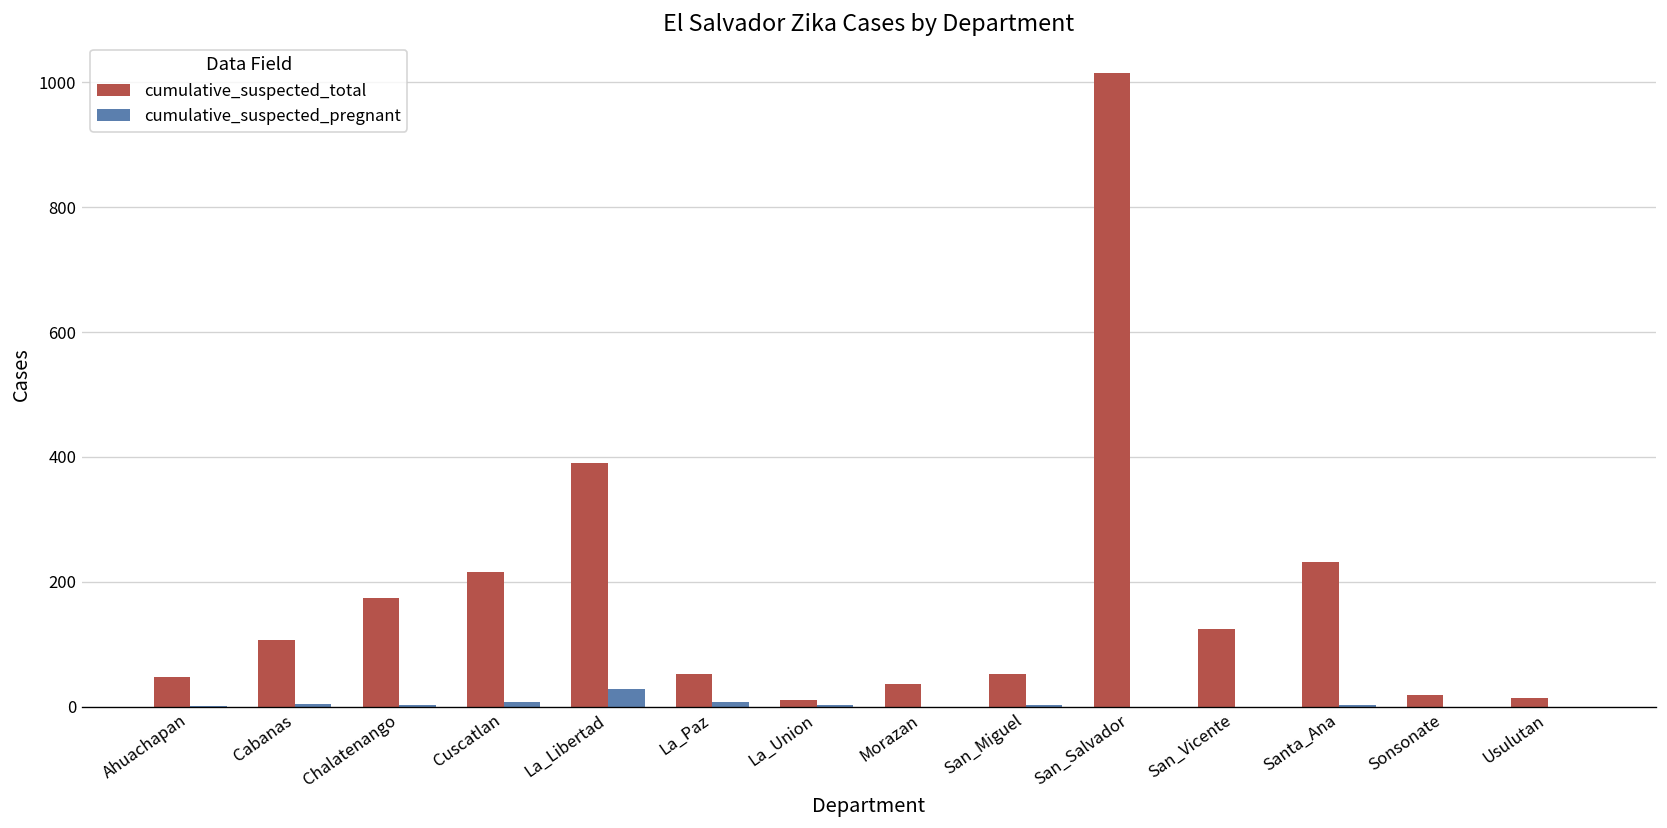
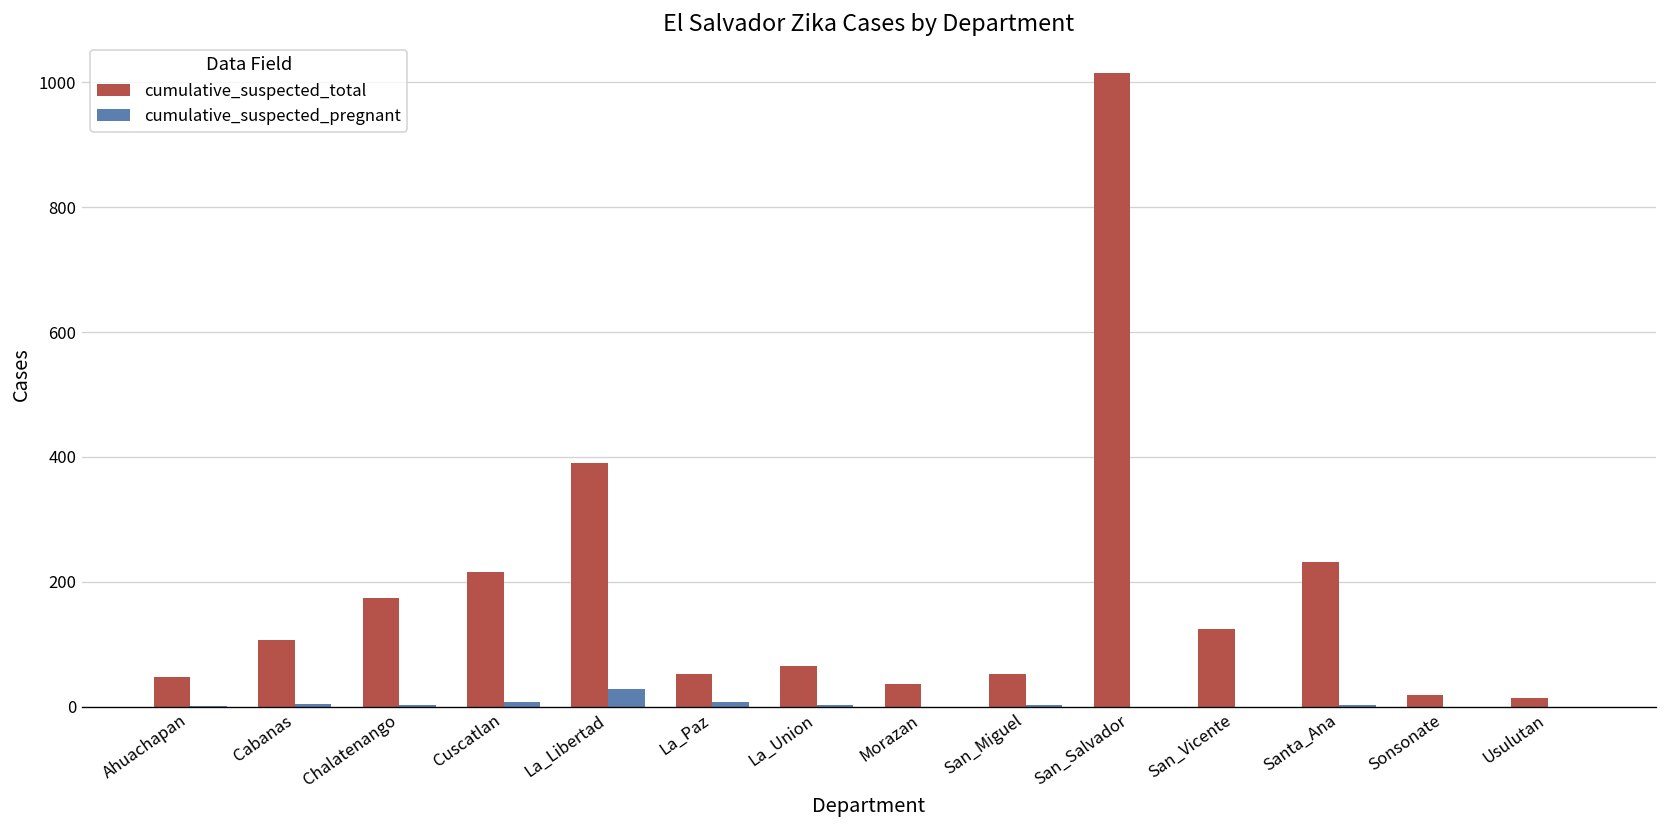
  {
    "cumulative_suspected_total": {
      "Ahuachapan": 50,
      "Cabanas": 110,
      "Chalatenango": 170,
      "Cuscatlan": 220,
      "La_Libertad": 390,
      "La_Paz": 50,
-     "La_Union": 10,
+     "La_Union": 70,
      "Morazan": 40,
      "San_Miguel": 50,
      "San_Salvador": 1020,
      "San_Vicente": 130,
      "Santa_Ana": 230,
      "Sonsonate": 20,
      "Usulutan": 10
    },
    "cumulative_suspected_pregnant": {
      "Cuscatlan": 10,
      "La_Libertad": 30,
      "La_Paz": 10,
      "Morazan": 0,
      "San_Salvador": 0,
      "San_Vicente": 0,
      "Sonsonate": 0,
      "Usulutan": 0
    }
  }
